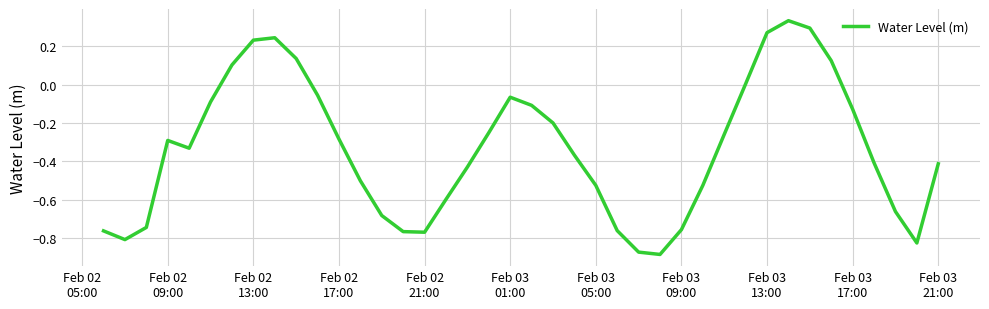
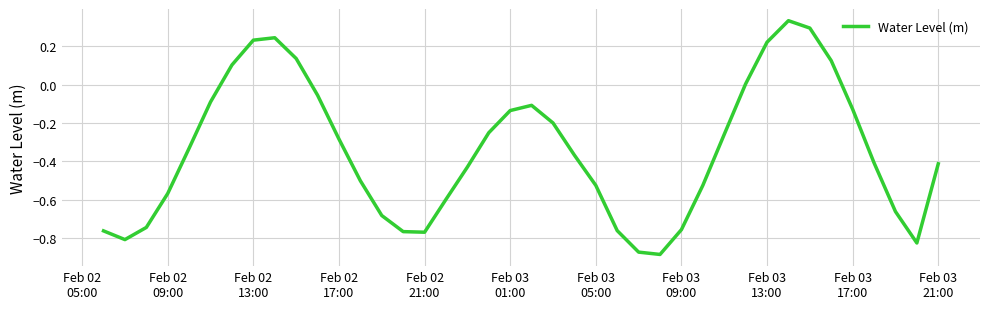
  {
-   "Feb 02 09:00": -0.29,
+   "Feb 02 09:00": -0.57,
    "Feb 02 13:00": 0.23,
    "Feb 02 17:00": -0.28,
    "Feb 02 21:00": -0.77,
-   "Feb 03 01:00": -0.07,
+   "Feb 03 01:00": -0.13,
    "Feb 03 05:00": -0.52,
    "Feb 03 09:00": -0.75,
-   "Feb 03 13:00": 0.27,
+   "Feb 03 13:00": 0.22,
    "Feb 03 17:00": -0.13,
    "Feb 03 21:00": -0.41
  }
